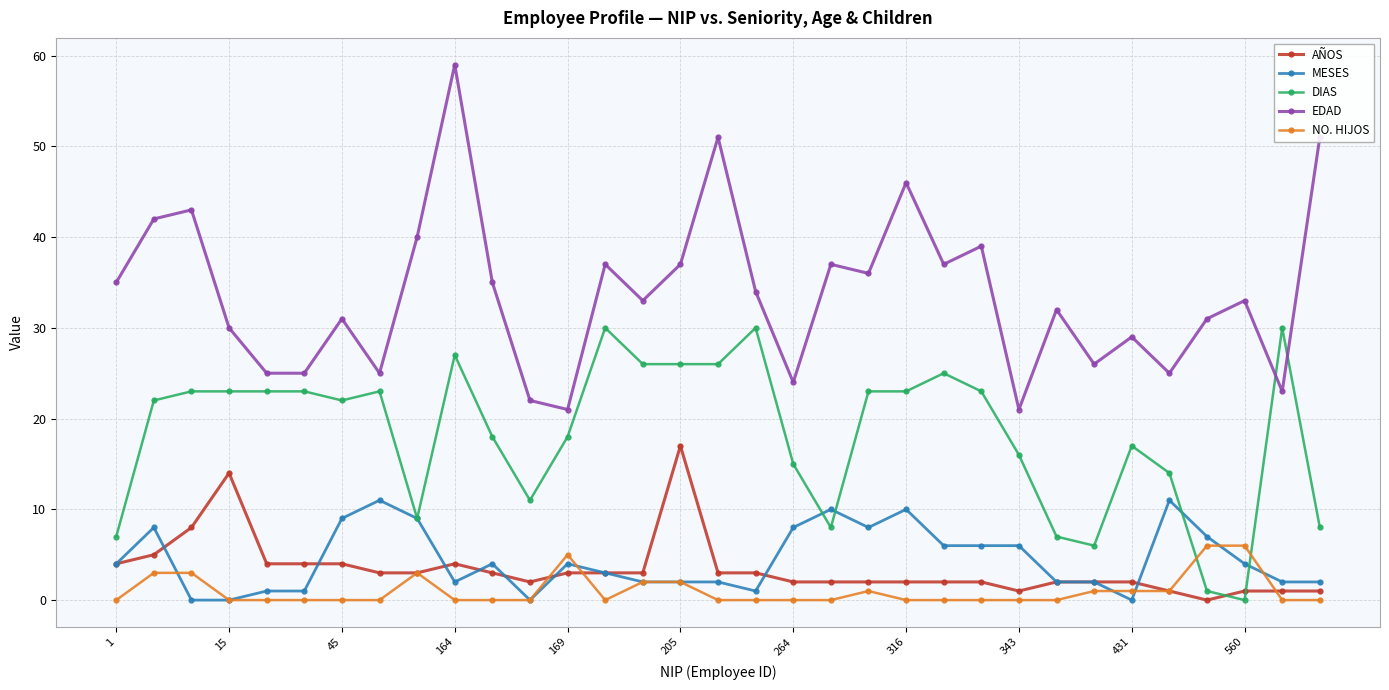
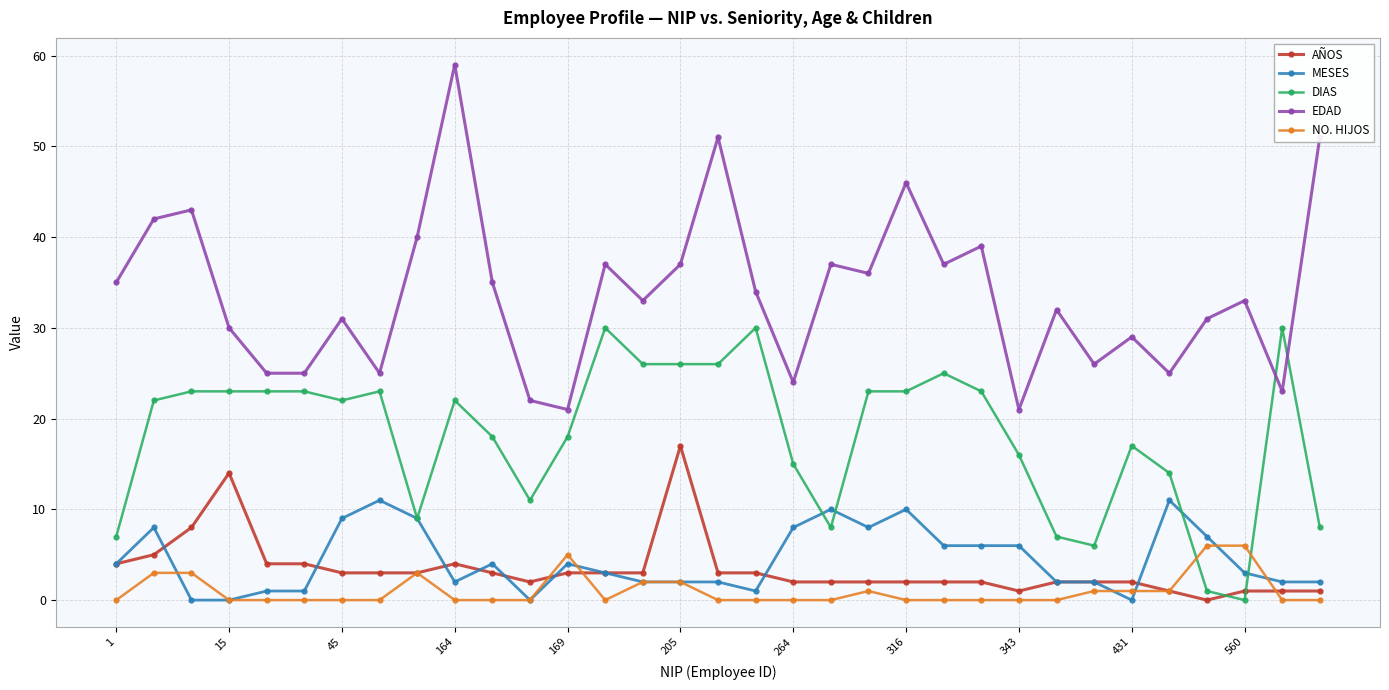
  {
    "AÑOS": {
      "15": 14,
-     "45": 4,
+     "45": 3,
      "164": 4,
      "169": 3,
      "205": 17,
      "264": 2,
      "316": 2,
      "343": 1,
      "431": 2,
      "560": 1
    },
    "MESES": {
      "45": 9,
      "164": 2,
      "169": 4,
      "264": 8,
      "316": 10,
      "343": 6,
      "431": 0,
-     "560": 4
+     "560": 3
    },
    "DIAS": {
      "1": 7,
      "15": 23,
      "45": 22,
-     "164": 27,
+     "164": 22,
      "169": 18,
      "205": 26,
      "264": 15,
      "316": 23,
      "343": 16,
      "431": 17,
      "560": 0
    },
    "EDAD": {
      "1": 35,
      "15": 30,
      "45": 31,
      "164": 59,
      "169": 21,
      "205": 37,
      "264": 24,
      "316": 46,
      "343": 21,
      "431": 29,
      "560": 33
    },
    "NO. HIJOS": {
      "1": 0,
      "45": 0,
      "164": 0,
      "169": 5,
      "264": 0,
      "316": 0,
      "343": 0,
      "431": 1,
      "560": 6
    }
  }
